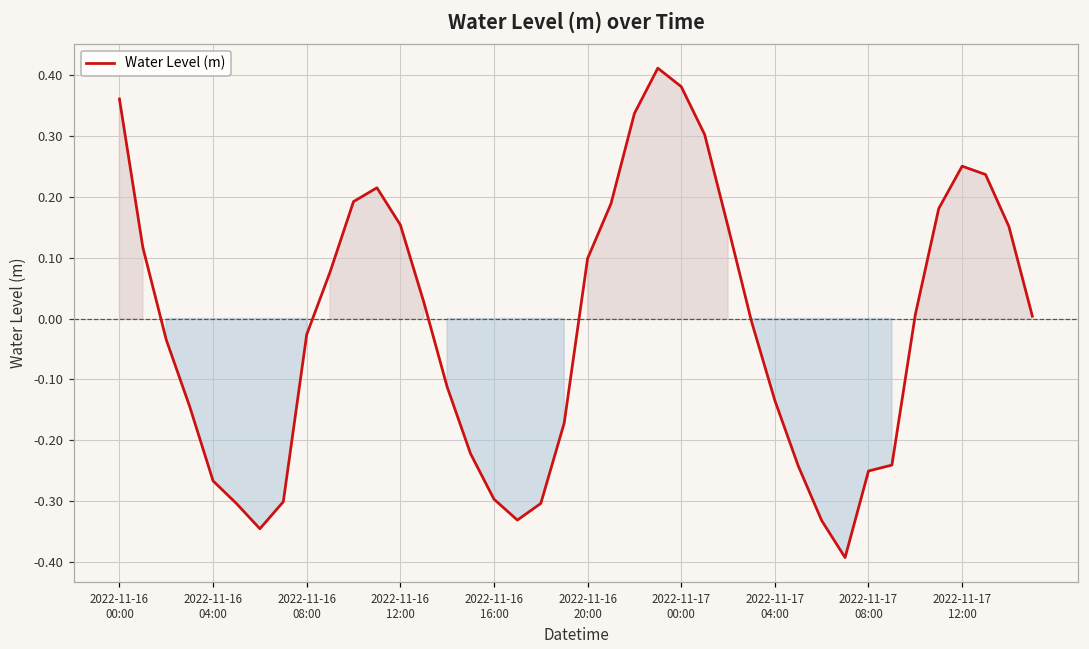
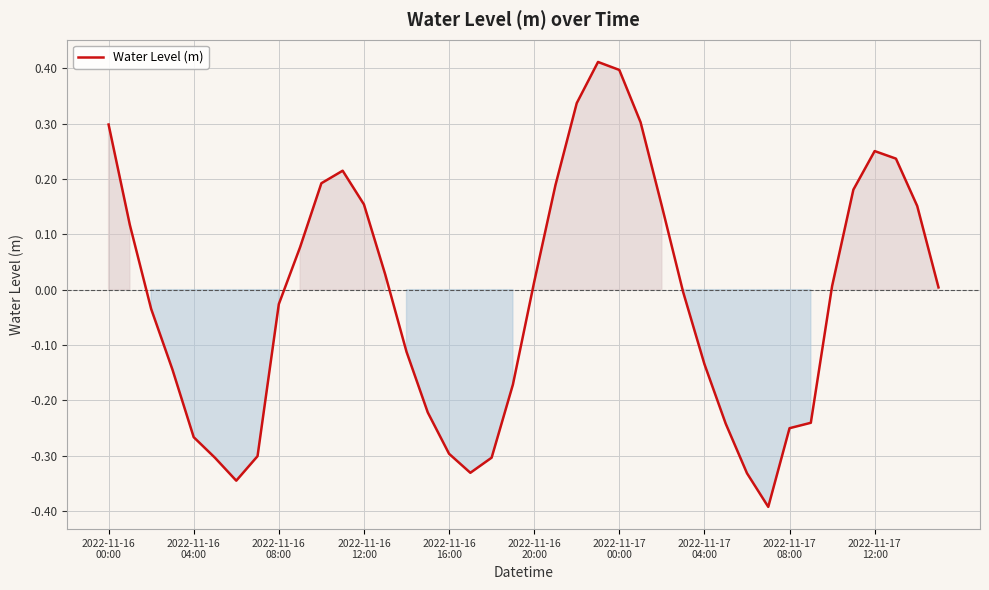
  {
-   "2022-11-16 00:00": 0.36,
+   "2022-11-16 00:00": 0.30,
    "2022-11-16 04:00": -0.27,
    "2022-11-16 08:00": -0.03,
    "2022-11-16 12:00": 0.15,
    "2022-11-16 16:00": -0.30,
-   "2022-11-16 20:00": 0.10,
-   "2022-11-17 00:00": 0.38,
+   "2022-11-16 20:00": 0.01,
+   "2022-11-17 00:00": 0.40,
    "2022-11-17 04:00": -0.13,
    "2022-11-17 08:00": -0.25,
    "2022-11-17 12:00": 0.25
  }
